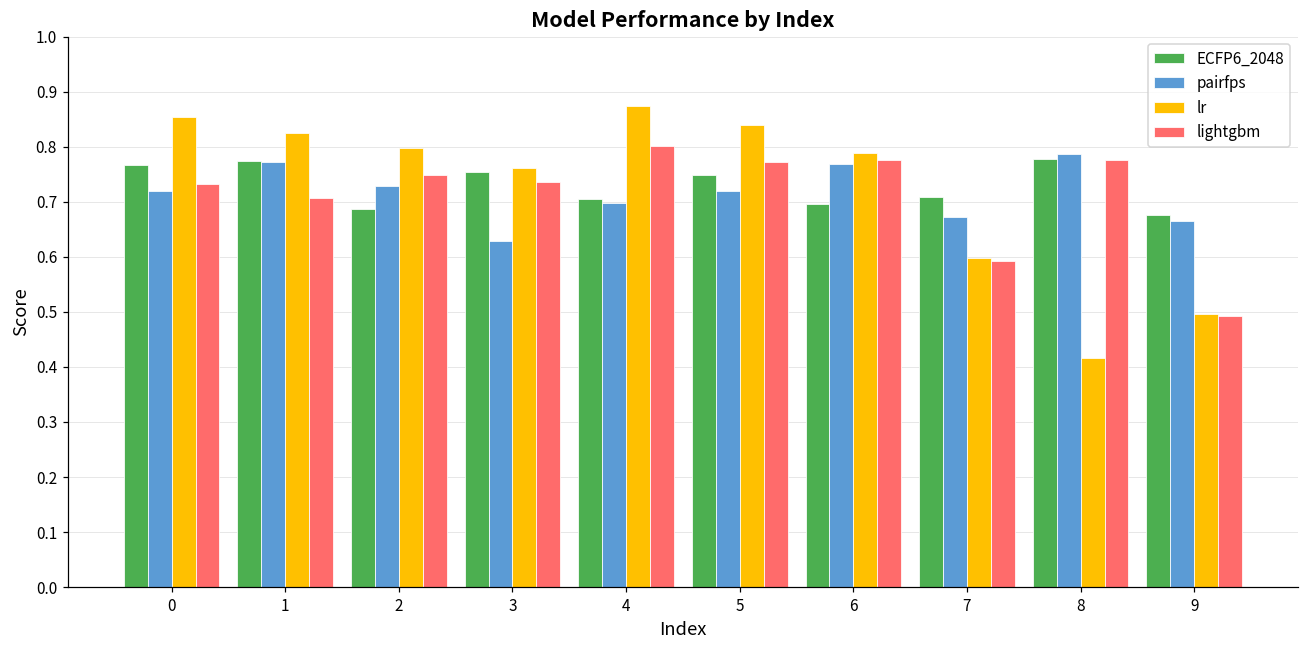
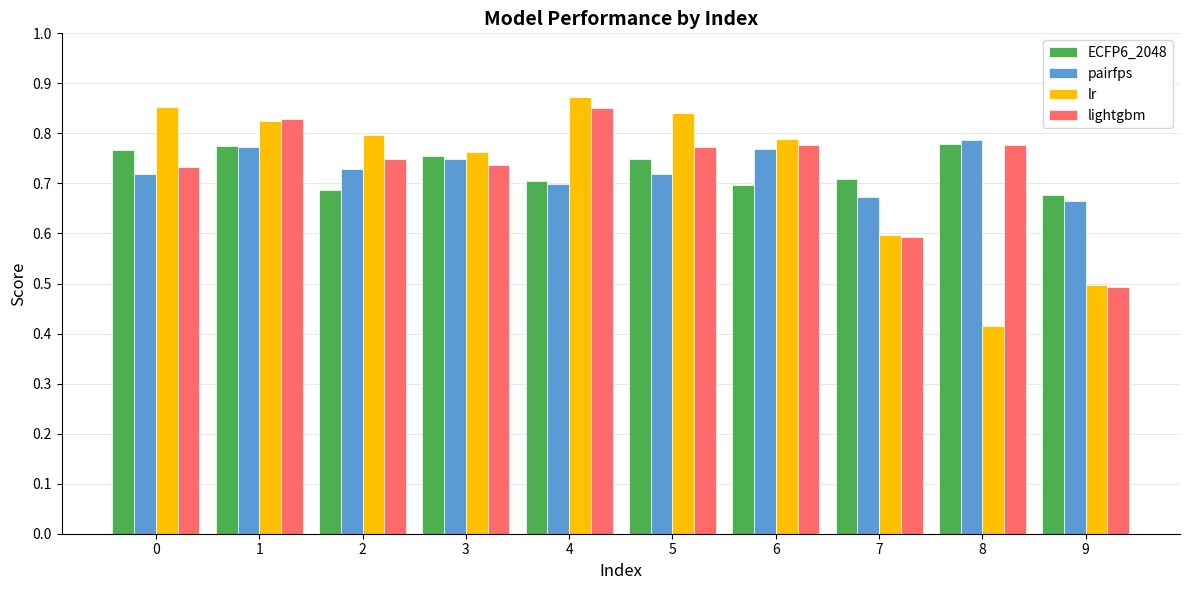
  {
    "ECFP6_2048": {
      "0": 0.77,
      "1": 0.77,
      "2": 0.69,
      "3": 0.75,
      "4": 0.70,
      "5": 0.75,
      "6": 0.70,
      "7": 0.71,
      "8": 0.78,
      "9": 0.68
    },
    "pairfps": {
      "0": 0.72,
      "1": 0.77,
      "2": 0.73,
-     "3": 0.63,
+     "3": 0.75,
      "4": 0.70,
      "5": 0.72,
      "6": 0.77,
      "7": 0.67,
      "8": 0.79,
      "9": 0.67
    },
    "lr": {
      "0": 0.85,
      "1": 0.82,
      "2": 0.80,
      "3": 0.76,
      "4": 0.87,
      "5": 0.84,
      "6": 0.79,
      "7": 0.60,
      "8": 0.42,
      "9": 0.50
    },
    "lightgbm": {
      "0": 0.73,
-     "1": 0.71,
+     "1": 0.83,
      "2": 0.75,
      "3": 0.74,
-     "4": 0.80,
+     "4": 0.85,
      "5": 0.77,
      "6": 0.78,
      "7": 0.59,
      "8": 0.78,
      "9": 0.49
    }
  }
